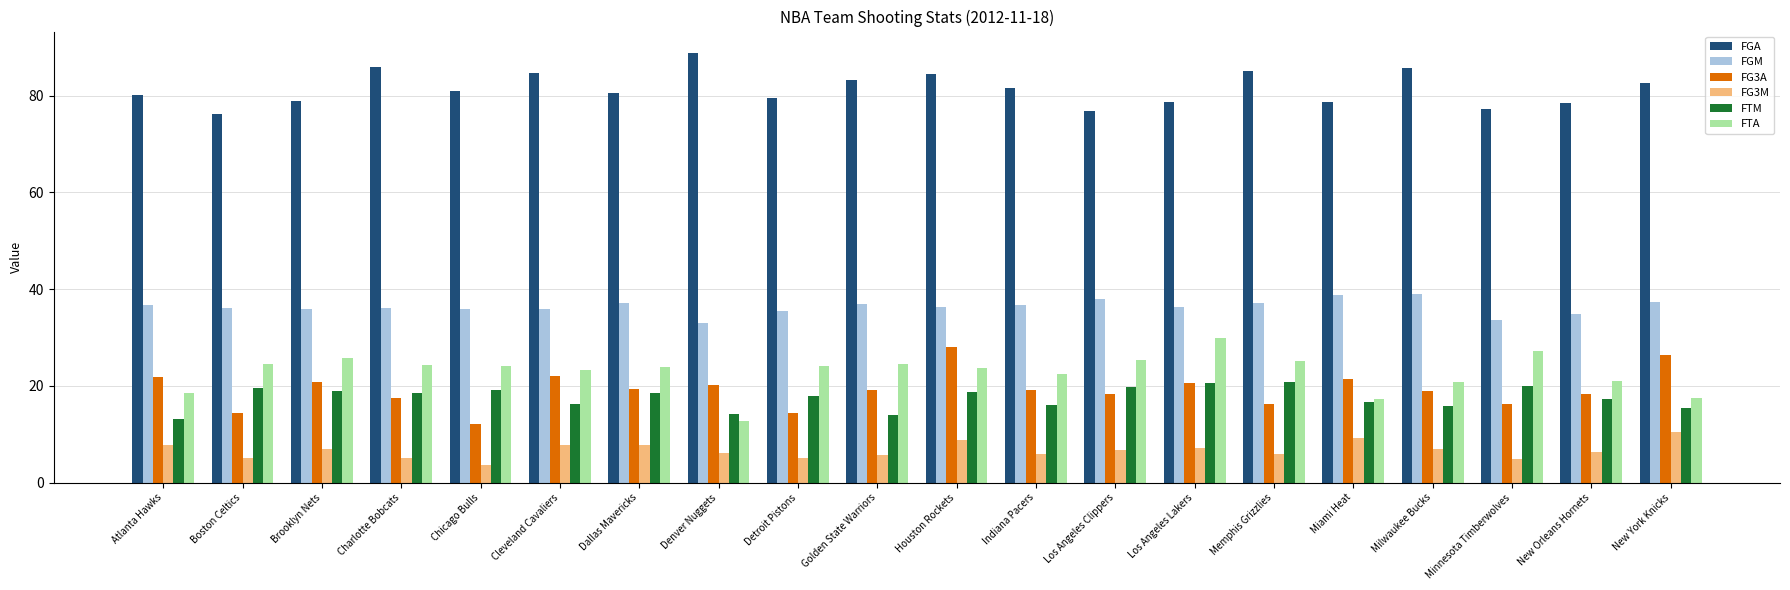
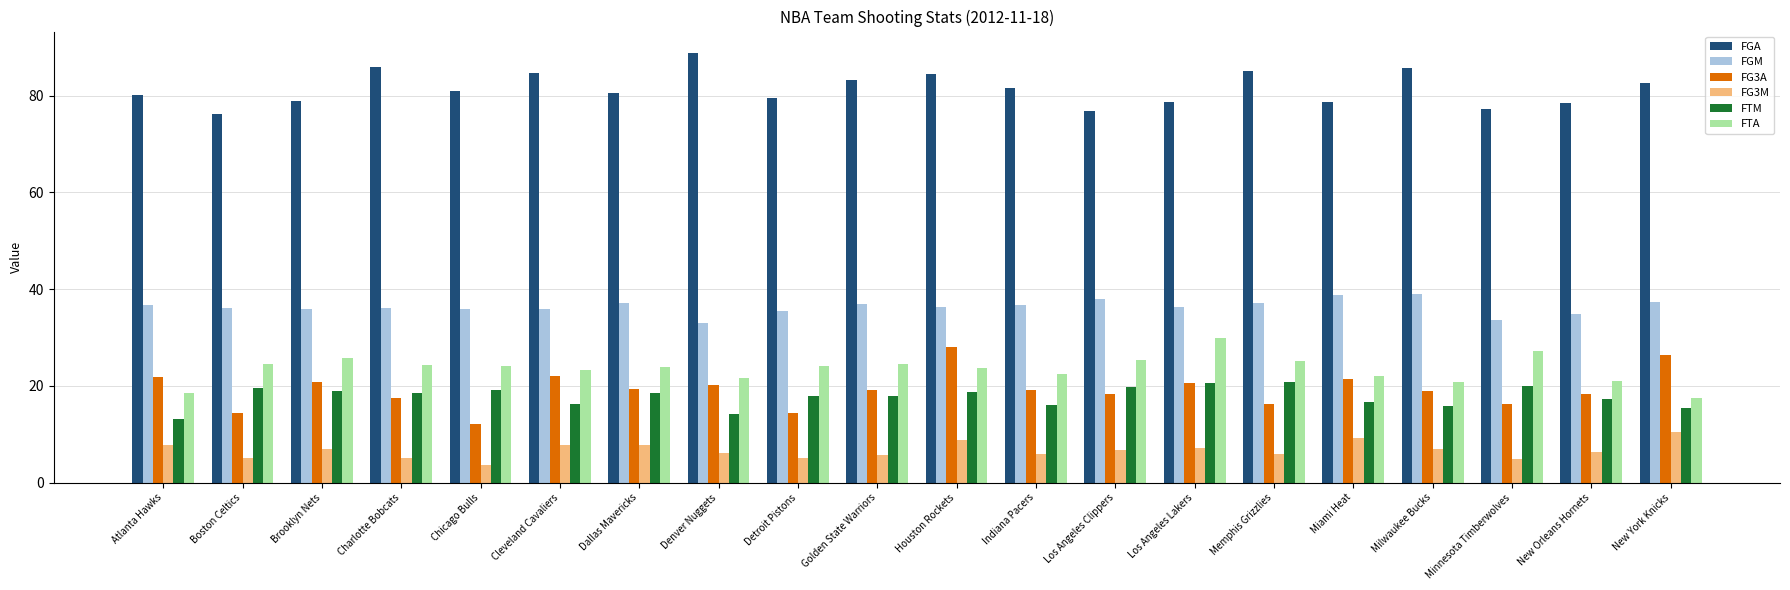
  {
    "FGA": {
      "Atlanta Hawks": 80,
      "Boston Celtics": 76,
      "Brooklyn Nets": 79,
      "Charlotte Bobcats": 86,
      "Chicago Bulls": 81,
      "Cleveland Cavaliers": 85,
      "Dallas Mavericks": 81,
      "Denver Nuggets": 89,
      "Detroit Pistons": 80,
      "Golden State Warriors": 83,
      "Houston Rockets": 85,
      "Indiana Pacers": 82,
      "Los Angeles Clippers": 77,
      "Los Angeles Lakers": 79,
      "Memphis Grizzlies": 85,
      "Miami Heat": 79,
      "Milwaukee Bucks": 86,
      "Minnesota Timberwolves": 77,
      "New Orleans Hornets": 78,
      "New York Knicks": 83
    },
    "FGM": {
      "Atlanta Hawks": 37,
      "Boston Celtics": 36,
      "Brooklyn Nets": 36,
      "Charlotte Bobcats": 36,
      "Chicago Bulls": 36,
      "Cleveland Cavaliers": 36,
      "Dallas Mavericks": 37,
      "Denver Nuggets": 33,
      "Detroit Pistons": 36,
      "Golden State Warriors": 37,
      "Houston Rockets": 36,
      "Indiana Pacers": 37,
      "Los Angeles Clippers": 38,
      "Los Angeles Lakers": 36,
      "Memphis Grizzlies": 37,
      "Miami Heat": 39,
      "Milwaukee Bucks": 39,
      "Minnesota Timberwolves": 34,
      "New Orleans Hornets": 35,
      "New York Knicks": 37
    },
    "FG3A": {
      "Atlanta Hawks": 22,
      "Boston Celtics": 14,
      "Brooklyn Nets": 21,
      "Charlotte Bobcats": 18,
      "Chicago Bulls": 12,
      "Cleveland Cavaliers": 22,
      "Dallas Mavericks": 19,
      "Denver Nuggets": 20,
      "Detroit Pistons": 14,
      "Golden State Warriors": 19,
      "Houston Rockets": 28,
      "Indiana Pacers": 19,
      "Los Angeles Clippers": 18,
      "Los Angeles Lakers": 21,
      "Memphis Grizzlies": 16,
      "Miami Heat": 22,
      "Milwaukee Bucks": 19,
      "Minnesota Timberwolves": 16,
      "New Orleans Hornets": 18,
      "New York Knicks": 26
    },
    "FG3M": {
      "Atlanta Hawks": 8,
      "Boston Celtics": 5,
      "Brooklyn Nets": 7,
      "Charlotte Bobcats": 5,
      "Chicago Bulls": 4,
      "Cleveland Cavaliers": 8,
      "Dallas Mavericks": 8,
      "Denver Nuggets": 6,
      "Detroit Pistons": 5,
      "Golden State Warriors": 6,
      "Houston Rockets": 9,
      "Indiana Pacers": 6,
      "Los Angeles Clippers": 7,
      "Los Angeles Lakers": 7,
      "Memphis Grizzlies": 6,
      "Miami Heat": 9,
      "Milwaukee Bucks": 7,
      "Minnesota Timberwolves": 5,
      "New Orleans Hornets": 6,
      "New York Knicks": 10
    },
    "FTM": {
      "Atlanta Hawks": 13,
      "Boston Celtics": 20,
      "Brooklyn Nets": 19,
      "Charlotte Bobcats": 19,
      "Chicago Bulls": 19,
      "Cleveland Cavaliers": 16,
      "Dallas Mavericks": 19,
      "Denver Nuggets": 14,
      "Detroit Pistons": 18,
-     "Golden State Warriors": 14,
+     "Golden State Warriors": 18,
      "Houston Rockets": 19,
      "Indiana Pacers": 16,
      "Los Angeles Clippers": 20,
      "Los Angeles Lakers": 21,
      "Memphis Grizzlies": 21,
      "Miami Heat": 17,
      "Milwaukee Bucks": 16,
      "Minnesota Timberwolves": 20,
      "New Orleans Hornets": 17,
      "New York Knicks": 15
    },
    "FTA": {
      "Atlanta Hawks": 19,
      "Boston Celtics": 25,
      "Brooklyn Nets": 26,
      "Charlotte Bobcats": 24,
      "Chicago Bulls": 24,
      "Cleveland Cavaliers": 23,
      "Dallas Mavericks": 24,
-     "Denver Nuggets": 13,
+     "Denver Nuggets": 22,
      "Detroit Pistons": 24,
      "Golden State Warriors": 25,
      "Houston Rockets": 24,
      "Indiana Pacers": 23,
      "Los Angeles Clippers": 25,
      "Los Angeles Lakers": 30,
      "Memphis Grizzlies": 25,
-     "Miami Heat": 17,
+     "Miami Heat": 22,
      "Milwaukee Bucks": 21,
      "Minnesota Timberwolves": 27,
      "New Orleans Hornets": 21,
      "New York Knicks": 18
    }
  }
